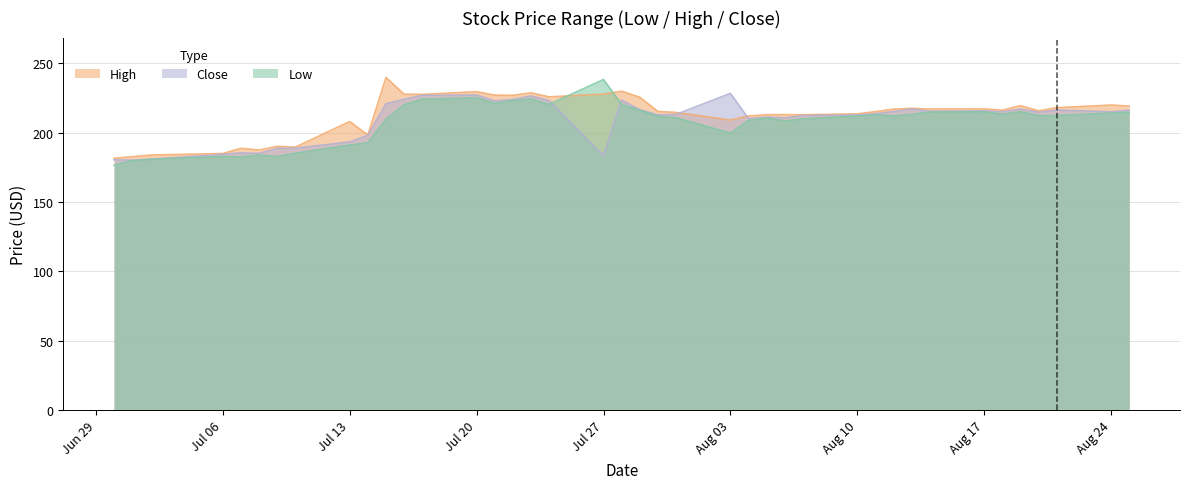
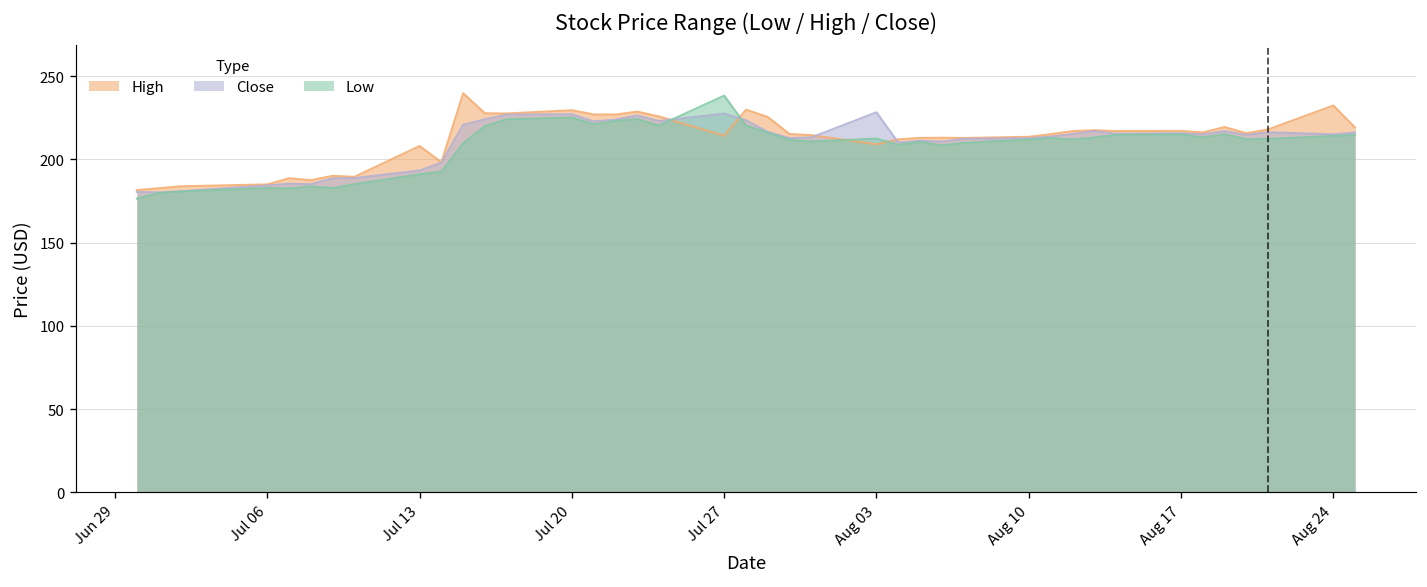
  {
    "High": {
      "Jul 13": 208,
      "Jul 20": 230,
-     "Jul 27": 228,
+     "Jul 27": 214,
      "Aug 03": 209,
-     "Aug 24": 220
+     "Aug 24": 232
    },
    "Close": {
      "Jul 13": 193,
      "Jul 20": 227,
-     "Jul 27": 183,
+     "Jul 27": 227,
      "Aug 03": 228
    },
    "Low": {
      "Jul 13": 191,
      "Jul 20": 225,
      "Jul 27": 238,
-     "Aug 03": 200
+     "Aug 03": 212
    }
  }
